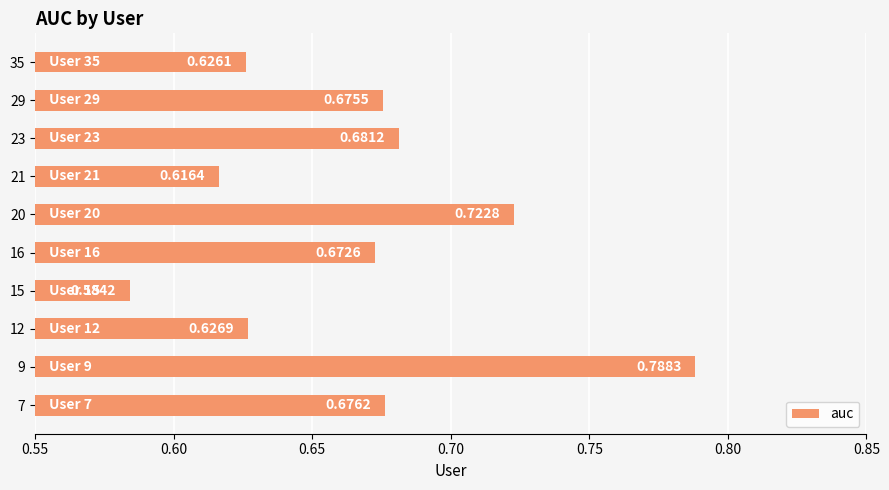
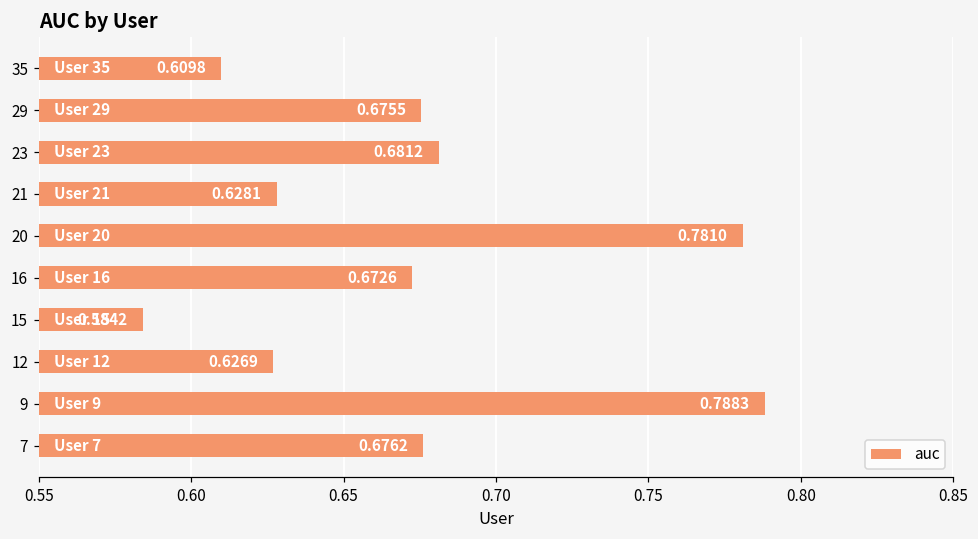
  {
-   "35": 0.6261,
+   "35": 0.6098,
    "29": 0.6755,
    "23": 0.6812,
-   "21": 0.6164,
-   "20": 0.7228,
+   "21": 0.6281,
+   "20": 0.7810,
    "16": 0.6726,
    "12": 0.6269,
    "9": 0.7883,
    "7": 0.6762
  }
